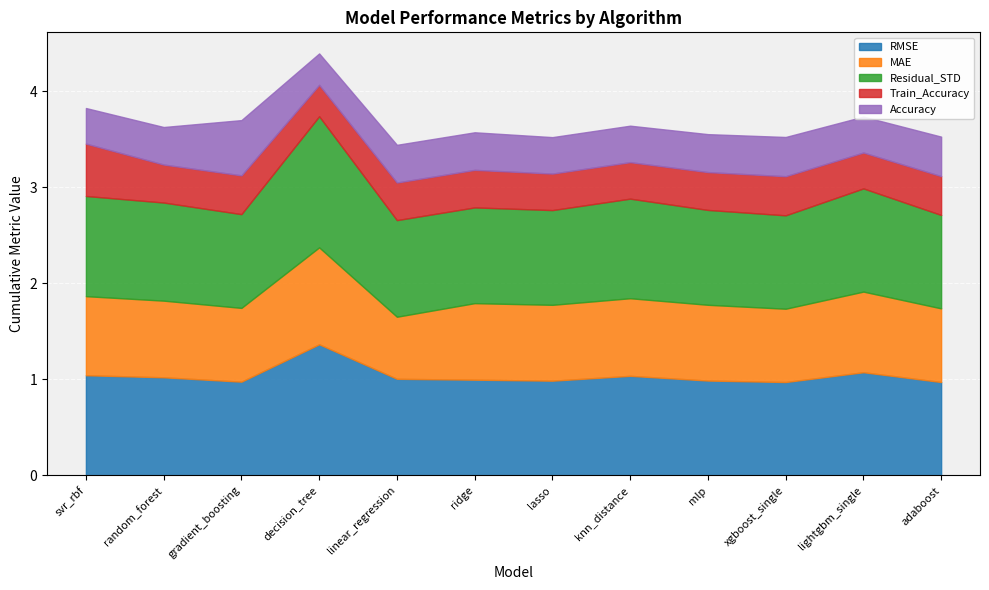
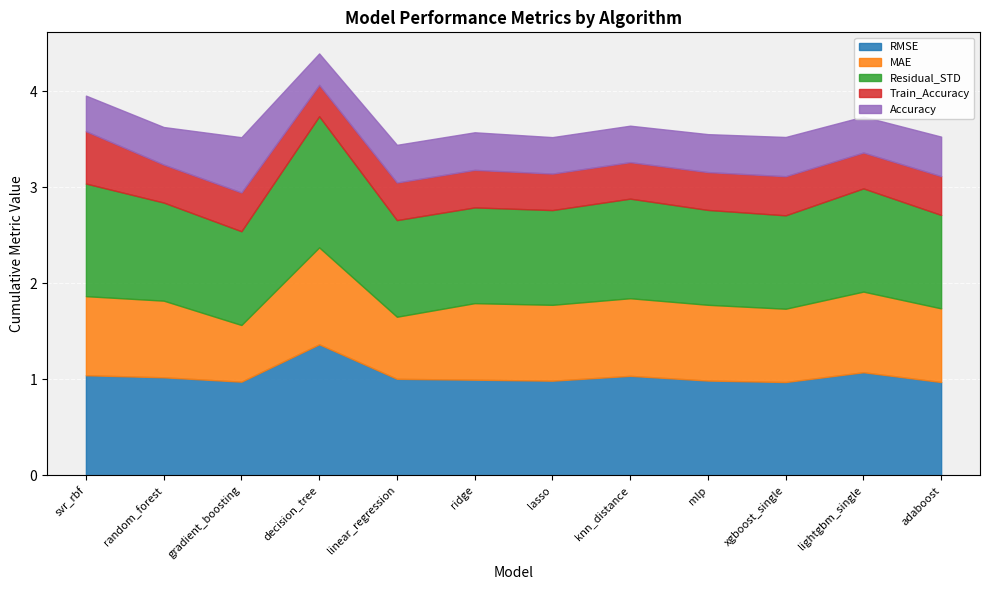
  {
    "RMSE": {
      "svr_rbf": 1.0,
      "random_forest": 1.0,
      "gradient_boosting": 1.0,
      "decision_tree": 1.4,
      "linear_regression": 1.0,
      "ridge": 1.0,
      "lasso": 1.0,
      "knn_distance": 1.0,
      "mlp": 1.0,
      "xgboost_single": 1.0,
      "lightgbm_single": 1.1,
      "adaboost": 1.0
    },
    "MAE": {
      "svr_rbf": 0.8,
      "random_forest": 0.8,
-     "gradient_boosting": 0.8,
+     "gradient_boosting": 0.6,
      "decision_tree": 1.0,
      "linear_regression": 0.6,
      "ridge": 0.8,
      "lasso": 0.8,
      "knn_distance": 0.8,
      "mlp": 0.8,
      "xgboost_single": 0.8,
      "lightgbm_single": 0.8,
      "adaboost": 0.8
    },
    "Residual_STD": {
-     "svr_rbf": 1.0,
+     "svr_rbf": 1.2,
      "random_forest": 1.0,
      "gradient_boosting": 1.0,
      "decision_tree": 1.4,
      "linear_regression": 1.0,
      "ridge": 1.0,
      "lasso": 1.0,
      "knn_distance": 1.0,
      "mlp": 1.0,
      "xgboost_single": 1.0,
      "lightgbm_single": 1.1,
      "adaboost": 1.0
    },
    "Train_Accuracy": {
      "svr_rbf": 0.5,
      "random_forest": 0.4,
      "gradient_boosting": 0.4,
      "decision_tree": 0.3,
      "linear_regression": 0.4,
      "ridge": 0.4,
      "lasso": 0.4,
      "knn_distance": 0.4,
      "mlp": 0.4,
      "xgboost_single": 0.4,
      "lightgbm_single": 0.4,
      "adaboost": 0.4
    },
    "Accuracy": {
      "svr_rbf": 0.4,
      "random_forest": 0.4,
      "gradient_boosting": 0.6,
      "decision_tree": 0.3,
      "linear_regression": 0.4,
      "ridge": 0.4,
      "lasso": 0.4,
      "knn_distance": 0.4,
      "mlp": 0.4,
      "xgboost_single": 0.4,
      "adaboost": 0.4
    }
  }
